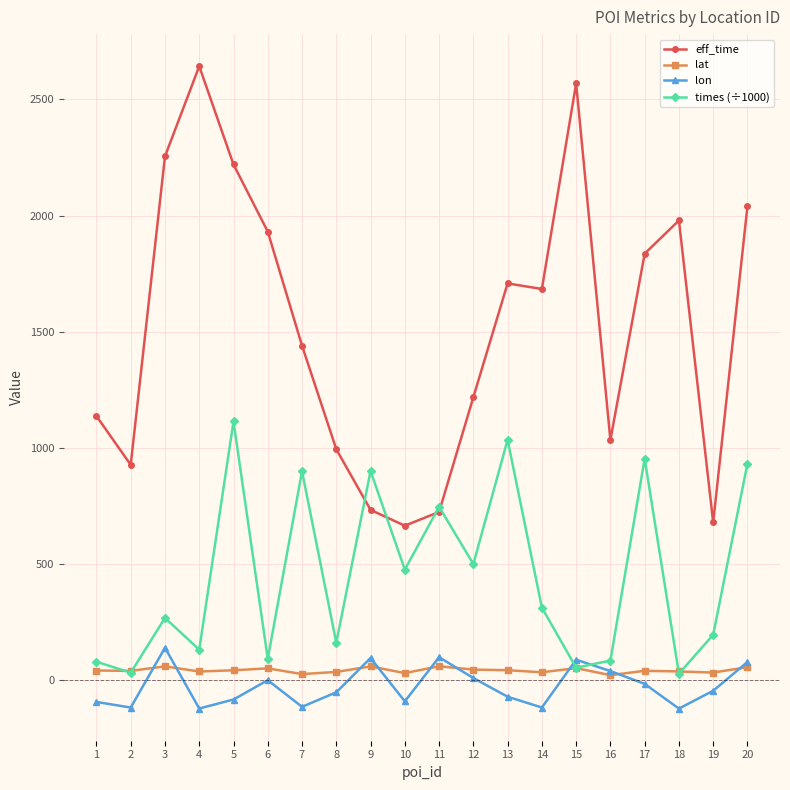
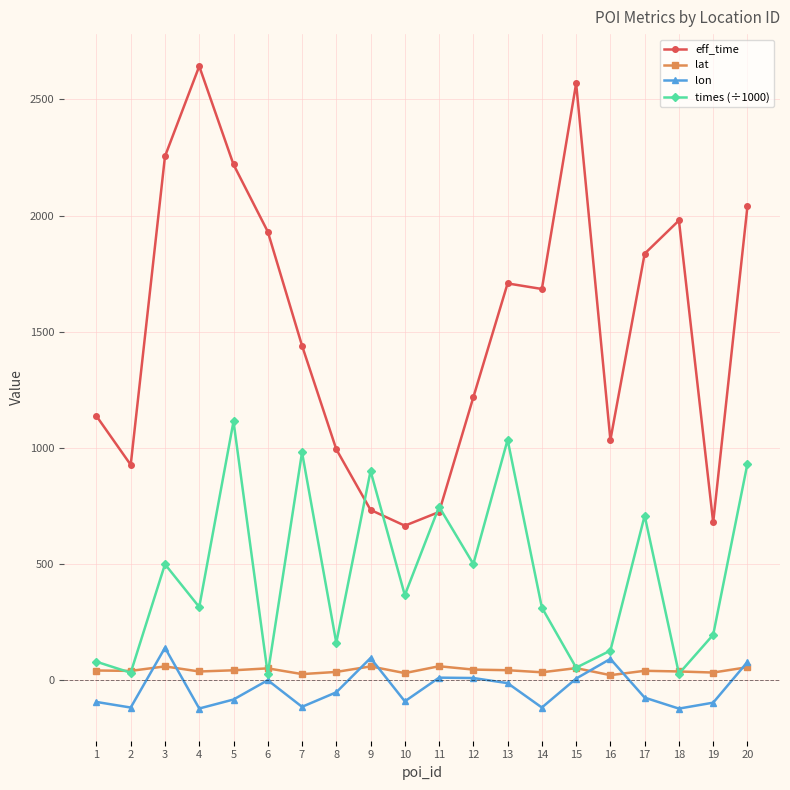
  {
    "lon": {
      "1": -90,
      "2": -120,
      "3": 140,
      "4": -120,
      "5": -80,
      "6": 0,
      "7": -110,
      "8": -50,
      "9": 100,
      "10": -90,
-     "11": 100,
+     "11": 10,
      "12": 10,
-     "13": -70,
+     "13": -10,
      "14": -120,
-     "15": 90,
-     "16": 40,
-     "17": -20,
+     "15": 10,
+     "16": 90,
+     "17": -80,
      "18": -120,
-     "19": -50,
+     "19": -100,
      "20": 80
    },
    "times (÷1000)": {
      "1": 80,
-     "3": 270,
-     "4": 130,
+     "3": 500,
+     "4": 310,
      "5": 1110,
-     "6": 90,
-     "7": 900,
+     "6": 30,
+     "7": 980,
      "8": 160,
      "9": 900,
-     "10": 480,
+     "10": 370,
      "11": 750,
      "12": 500,
      "13": 1030,
      "14": 310,
-     "16": 80,
-     "17": 950,
+     "16": 130,
+     "17": 710,
      "19": 200,
      "20": 930
    }
  }
